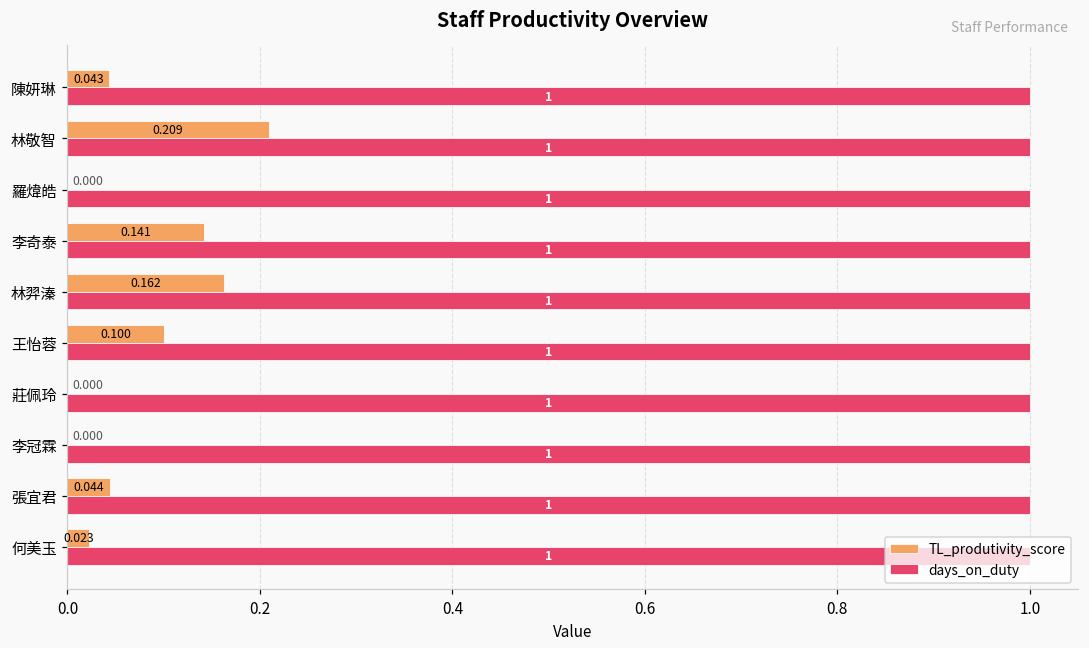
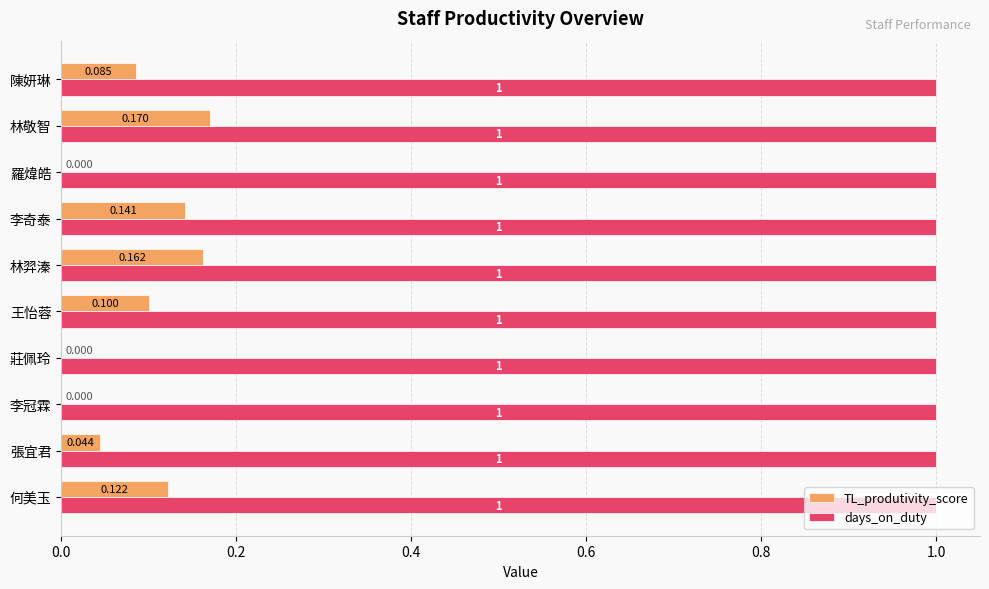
  {
    "TL_produtivity_score": {
-     "陳妍琳": 0.043,
-     "林敬智": 0.209,
+     "陳妍琳": 0.085,
+     "林敬智": 0.170,
      "羅煒皓": 0.000,
      "李奇泰": 0.141,
      "林羿溱": 0.162,
      "王怡蓉": 0.100,
      "莊佩玲": 0.000,
      "李冠霖": 0.000,
      "張宜君": 0.044,
-     "何美玉": 0.023
+     "何美玉": 0.122
    },
    "days_on_duty": {
      "陳妍琳": 1,
      "林敬智": 1,
      "羅煒皓": 1,
      "李奇泰": 1,
      "林羿溱": 1,
      "王怡蓉": 1,
      "莊佩玲": 1,
      "李冠霖": 1,
      "張宜君": 1
    }
  }
